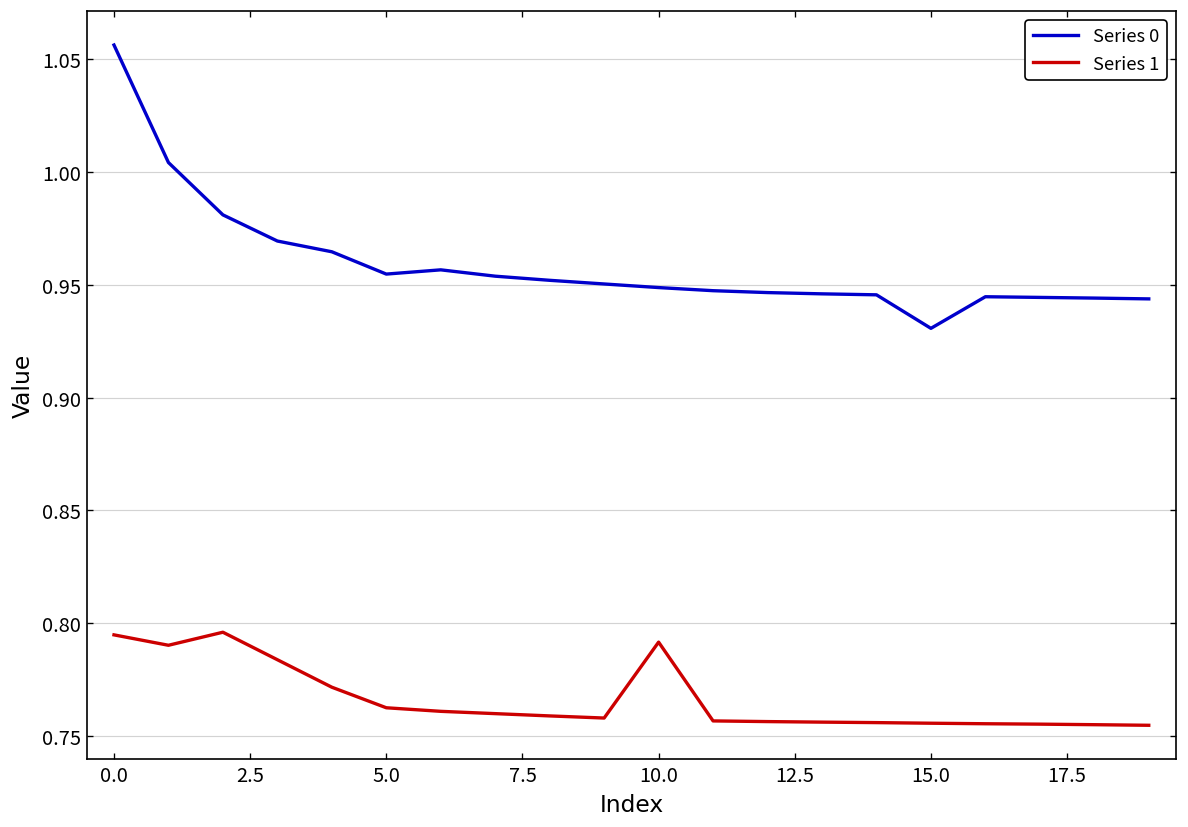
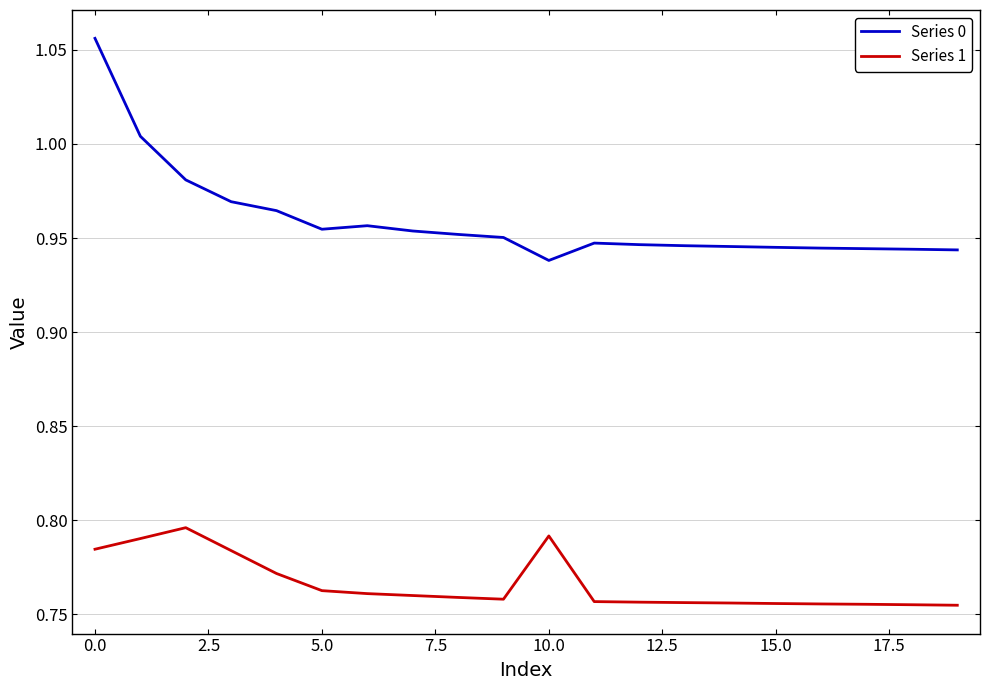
  {
    "Series 0": {
      "0.0": 1.056,
      "5.0": 0.955,
-     "10.0": 0.949,
-     "15.0": 0.931
+     "10.0": 0.938,
+     "15.0": 0.945
    },
    "Series 1": {
-     "0.0": 0.795,
+     "0.0": 0.785,
      "5.0": 0.763,
      "10.0": 0.792,
      "15.0": 0.756
    }
  }
